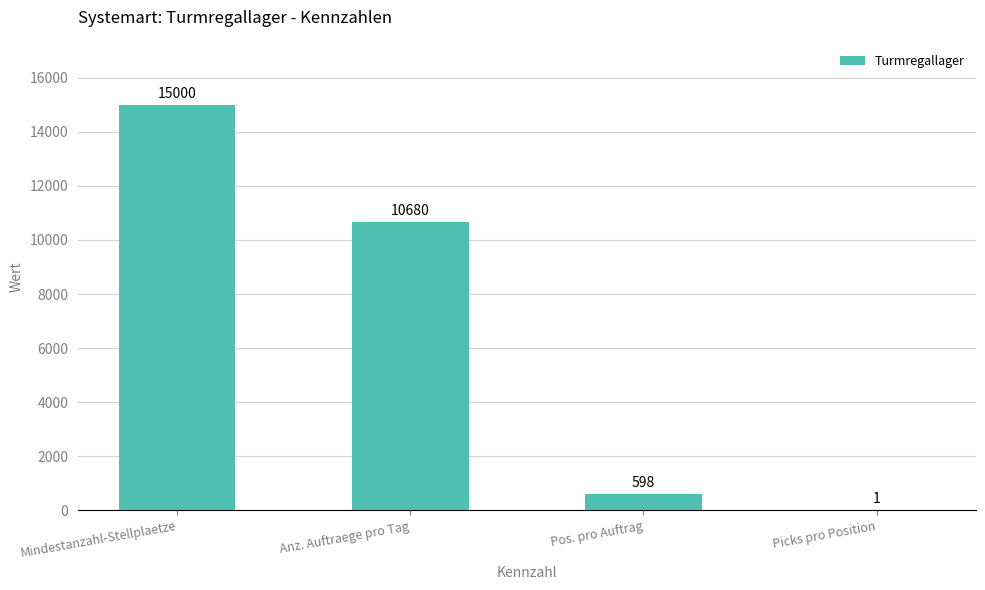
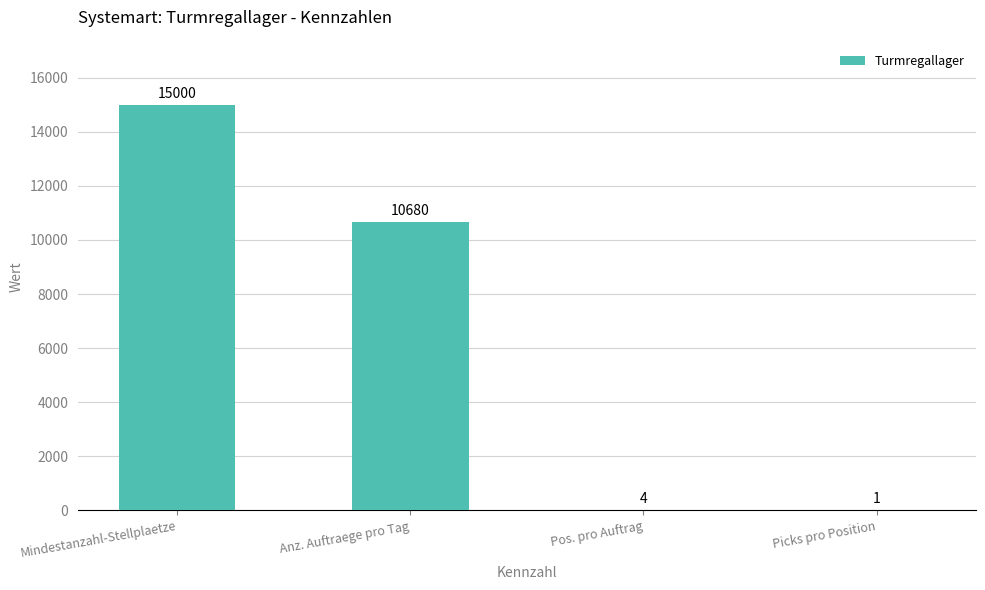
  {
    "Mindestanzahl-Stellplaetze": 15000,
    "Anz. Auftraege pro Tag": 10680,
-   "Pos. pro Auftrag": 598,
+   "Pos. pro Auftrag": 4,
    "Picks pro Position": 1
  }
